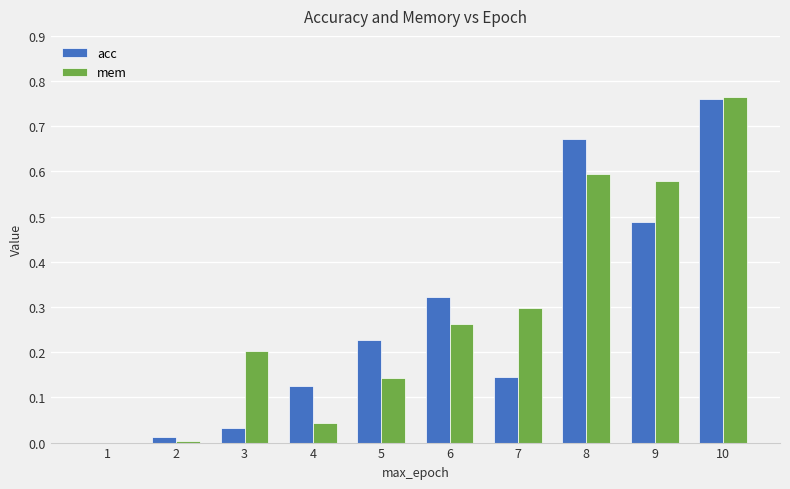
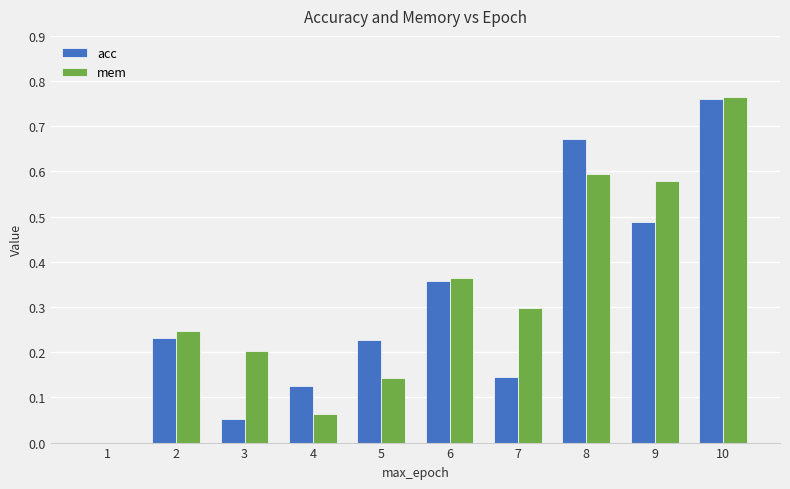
  {
    "acc": {
      "1": 0.00,
-     "2": 0.01,
-     "3": 0.03,
+     "2": 0.23,
+     "3": 0.05,
      "4": 0.13,
      "5": 0.23,
-     "6": 0.32,
+     "6": 0.36,
      "7": 0.14,
      "8": 0.67,
      "9": 0.49,
      "10": 0.76
    },
    "mem": {
      "1": 0.00,
-     "2": 0.00,
+     "2": 0.25,
      "3": 0.20,
-     "4": 0.04,
+     "4": 0.06,
      "5": 0.14,
-     "6": 0.26,
+     "6": 0.36,
      "7": 0.30,
      "8": 0.59,
      "9": 0.58,
      "10": 0.76
    }
  }
